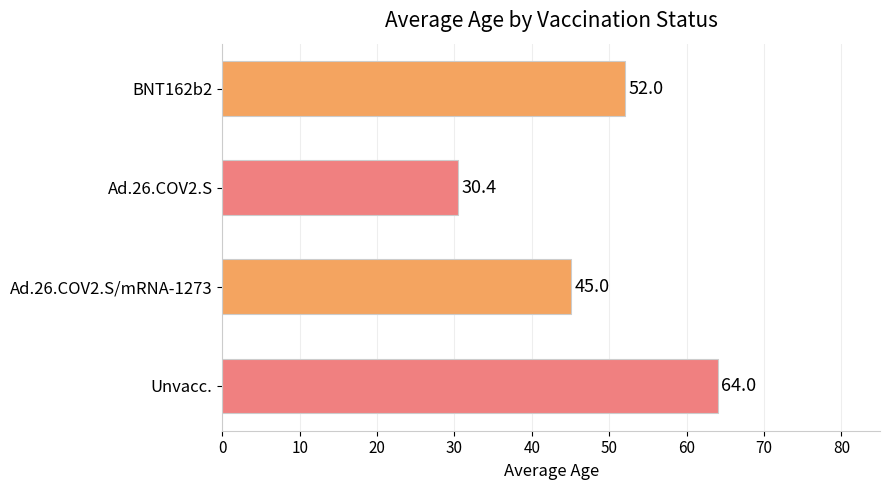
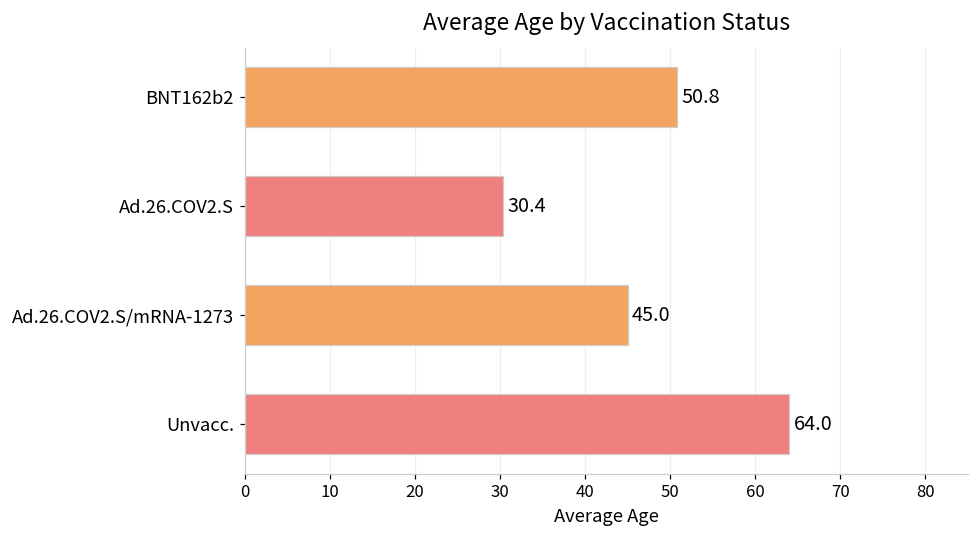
  {
-   "BNT162b2": 52.0,
+   "BNT162b2": 50.8,
    "Ad.26.COV2.S": 30.4,
    "Ad.26.COV2.S/mRNA-1273": 45.0,
    "Unvacc.": 64.0
  }
